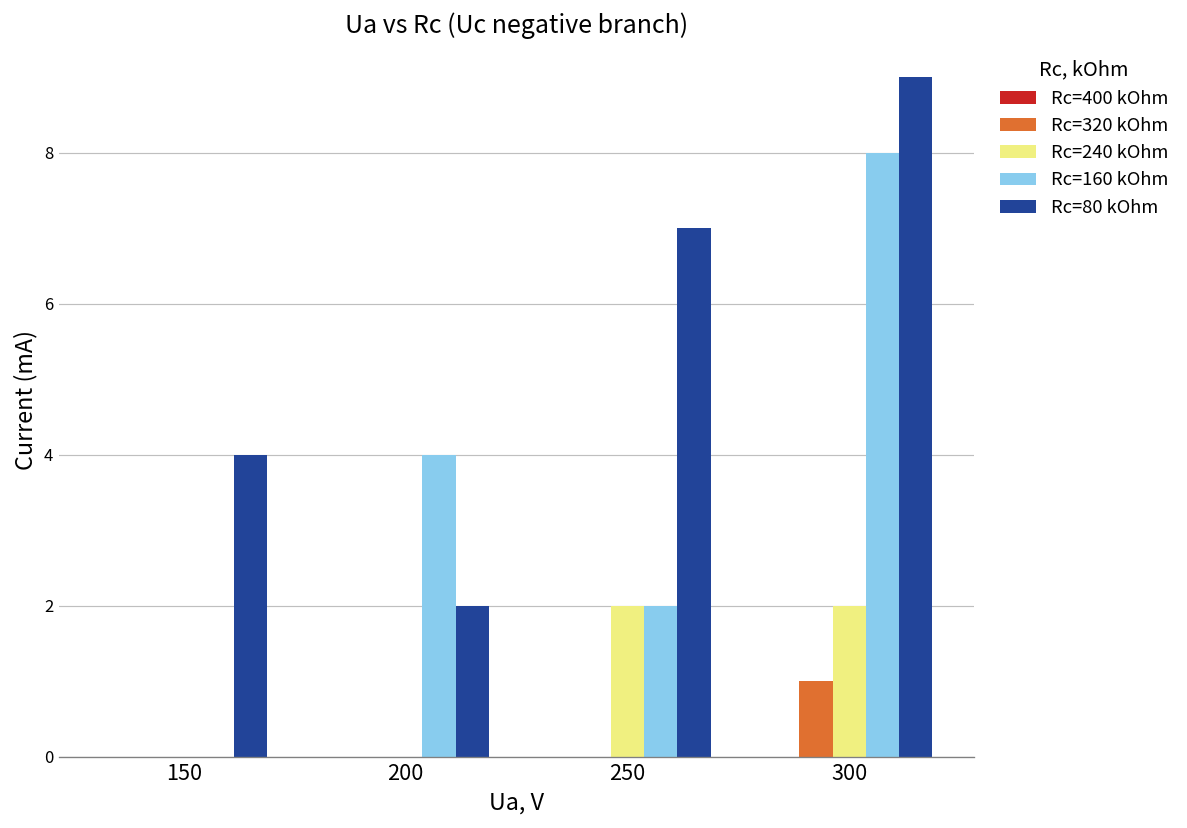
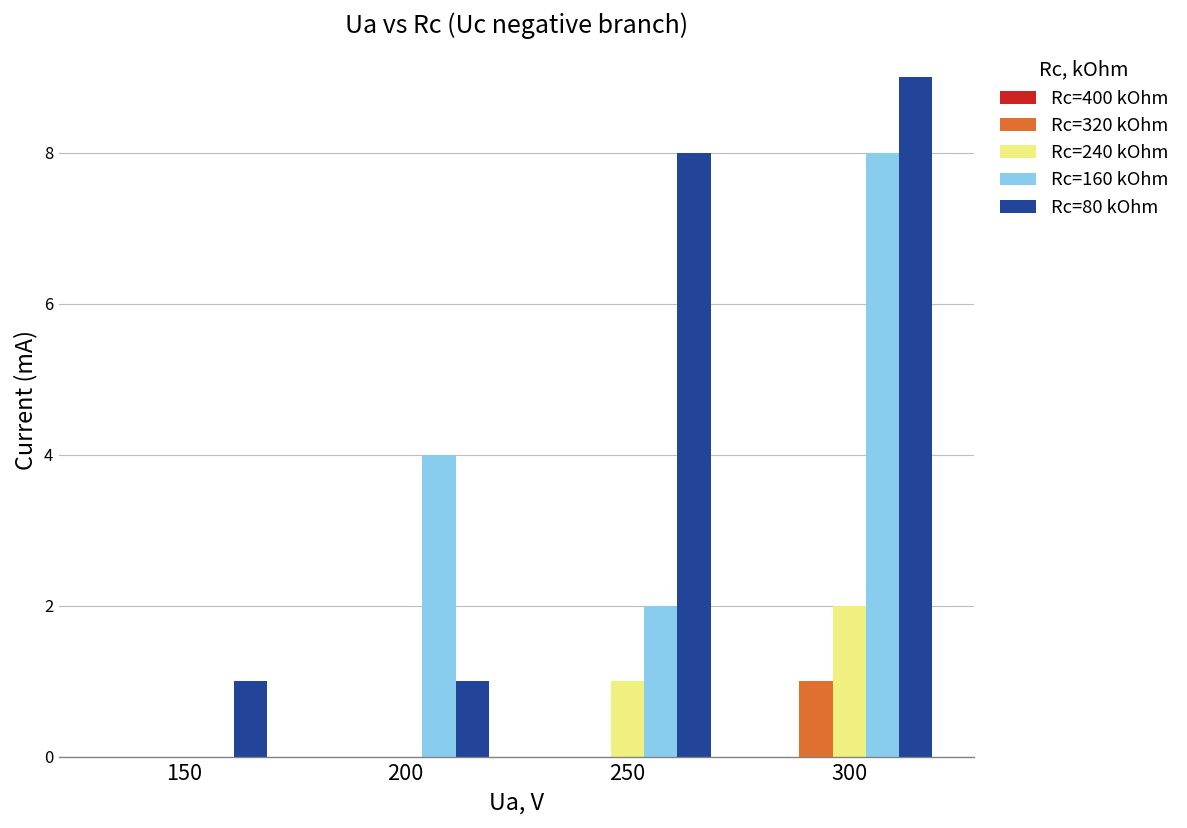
  {
    "Rc=400 kOhm": {
      "150": 0,
      "200": 0,
      "250": 0,
      "300": 0
    },
    "Rc=320 kOhm": {
      "150": 0,
      "200": 0,
      "250": 0,
      "300": 1
    },
    "Rc=240 kOhm": {
      "150": 0,
      "200": 0,
-     "250": 2,
+     "250": 1,
      "300": 2
    },
    "Rc=160 kOhm": {
      "150": 0,
      "200": 4,
      "250": 2,
      "300": 8
    },
    "Rc=80 kOhm": {
-     "150": 4,
-     "200": 2,
-     "250": 7,
+     "150": 1,
+     "200": 1,
+     "250": 8,
      "300": 9
    }
  }
